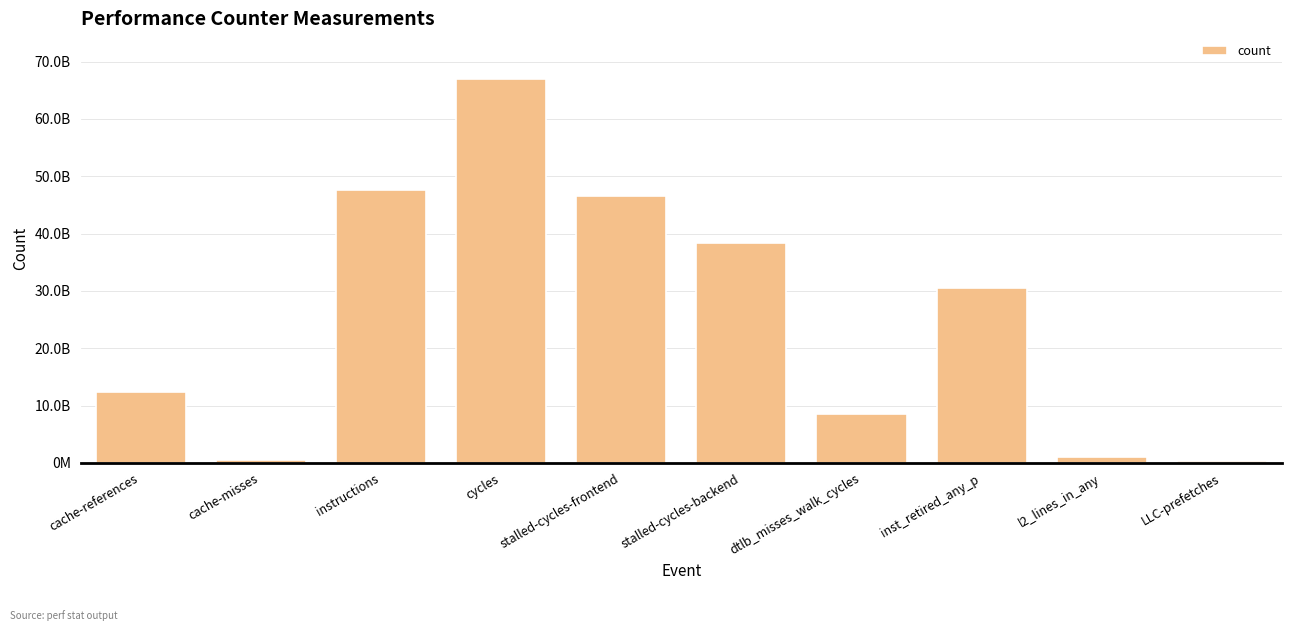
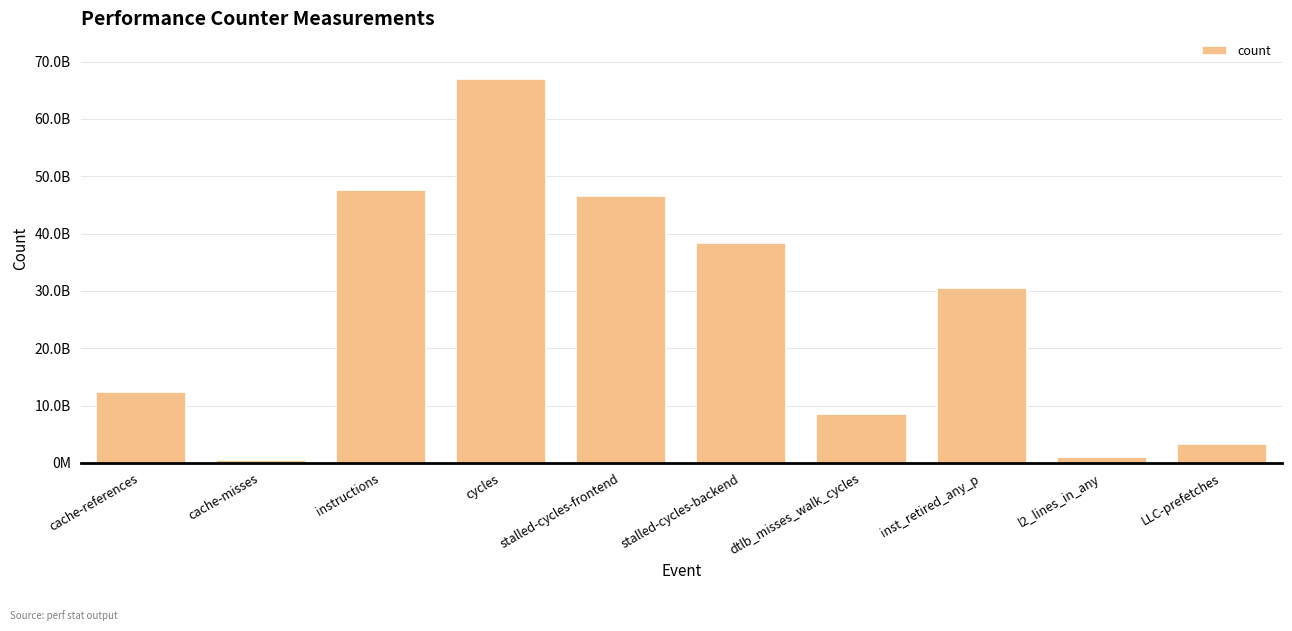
  {
    "cache-references": 12000000000,
    "cache-misses": 1000000000,
    "instructions": 48000000000,
    "cycles": 67000000000,
    "stalled-cycles-frontend": 46000000000,
    "stalled-cycles-backend": 38000000000,
    "dtlb_misses_walk_cycles": 8000000000,
    "inst_retired_any_p": 31000000000,
    "l2_lines_in_any": 1000000000,
-   "LLC-prefetches": 0
+   "LLC-prefetches": 3000000000
  }
